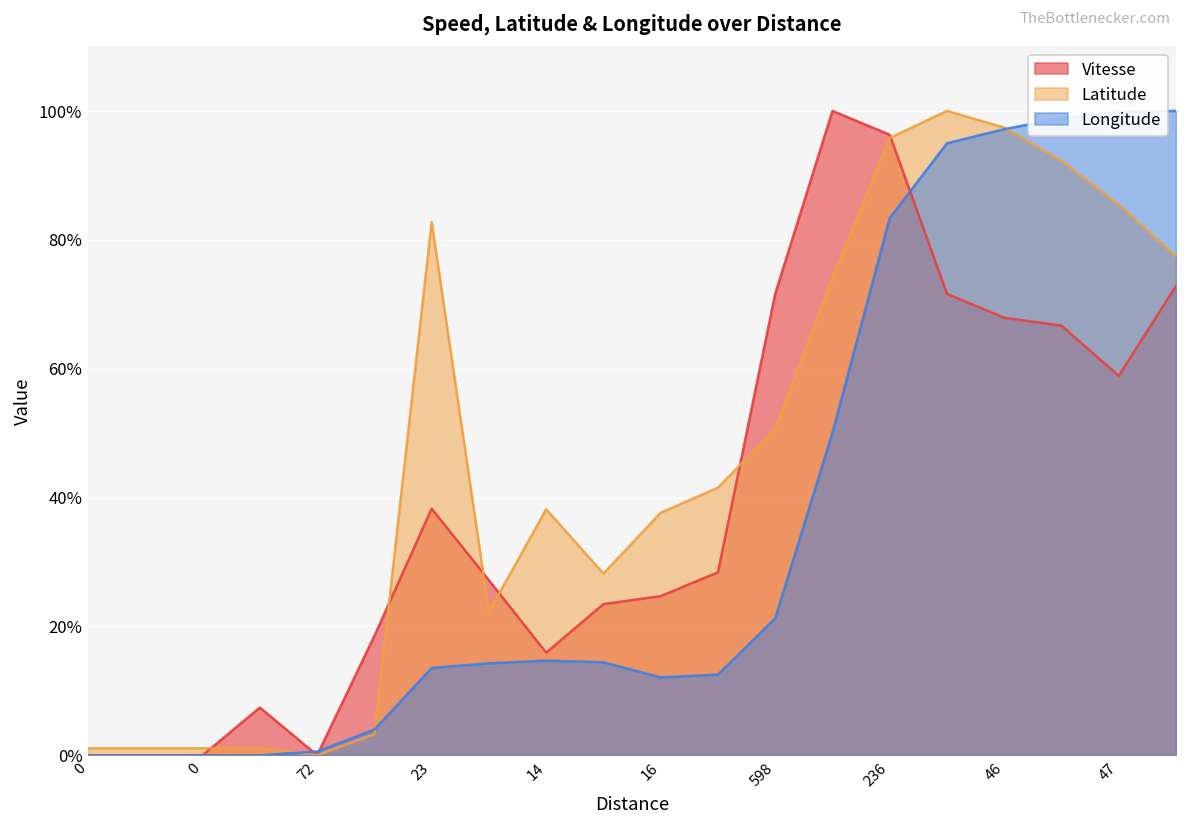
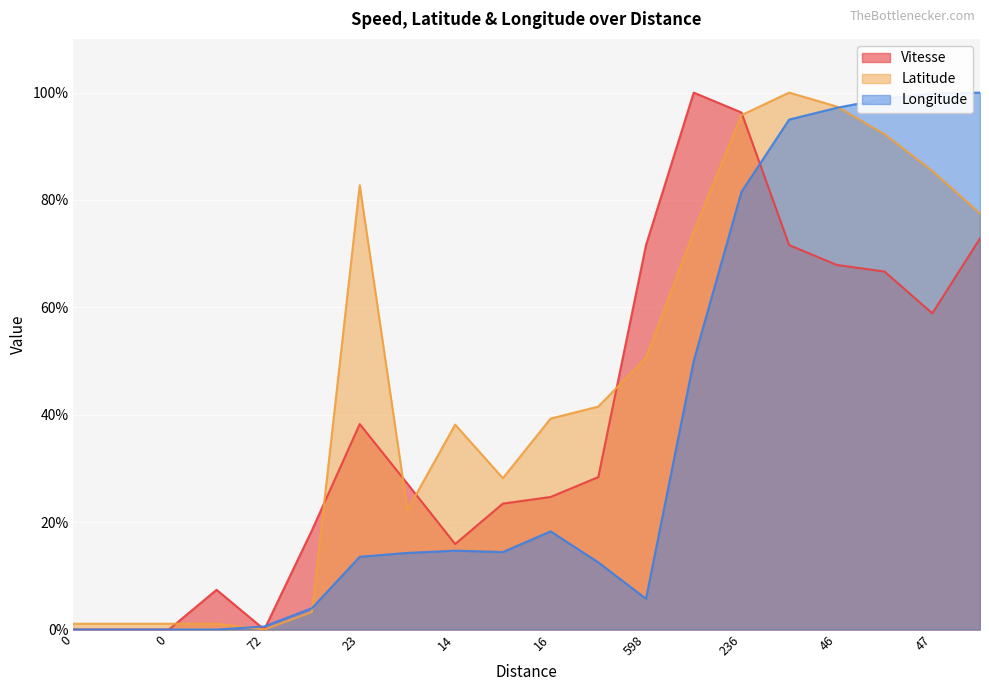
  {
    "Vitesse": {
      "23": "38%",
      "14": "16%",
      "16": "25%",
      "598": "72%",
      "236": "96%",
      "46": "68%",
      "47": "59%"
    },
    "Latitude": {
      "23": "83%",
      "14": "38%",
-     "16": "38%",
+     "16": "39%",
      "598": "51%",
      "236": "96%",
      "47": "85%"
    },
    "Longitude": {
      "72": "1%",
      "23": "14%",
      "14": "15%",
-     "16": "12%",
-     "598": "21%",
-     "236": "83%"
+     "16": "18%",
+     "598": "6%",
+     "236": "82%"
    }
  }
